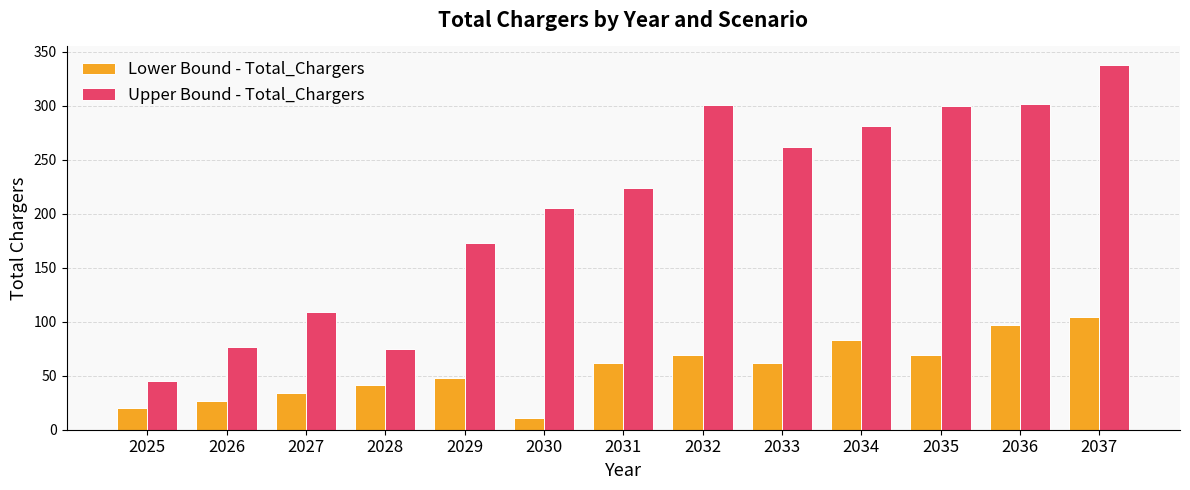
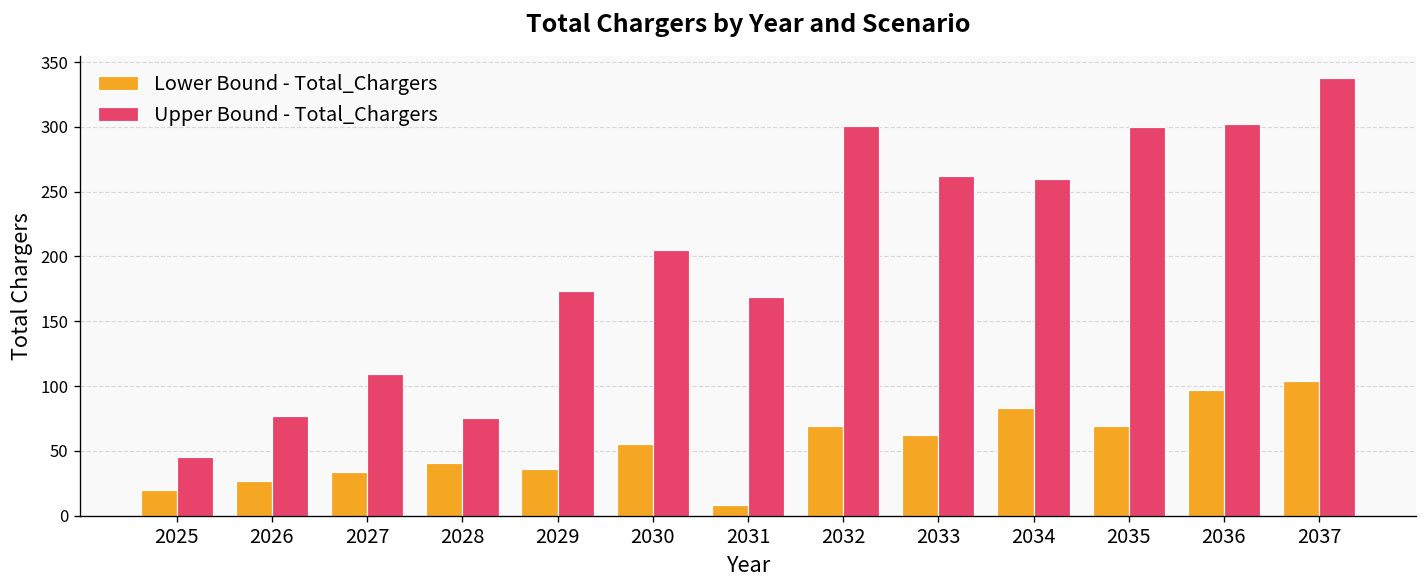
  {
    "Lower Bound - Total_Chargers": {
      "2025": 20,
      "2026": 27,
      "2027": 34,
      "2028": 41,
-     "2029": 48,
-     "2030": 11,
-     "2031": 62,
+     "2029": 36,
+     "2030": 55,
+     "2031": 8,
      "2032": 69,
      "2033": 62,
      "2034": 83,
      "2035": 69,
      "2036": 97,
      "2037": 104
    },
    "Upper Bound - Total_Chargers": {
      "2025": 45,
      "2026": 77,
      "2027": 109,
      "2028": 75,
      "2029": 173,
      "2030": 205,
-     "2031": 224,
+     "2031": 169,
      "2032": 301,
      "2033": 262,
-     "2034": 281,
+     "2034": 260,
      "2035": 300,
      "2036": 302,
      "2037": 338
    }
  }
